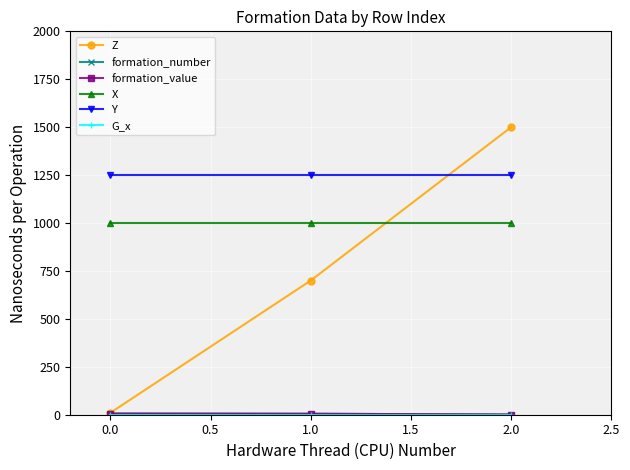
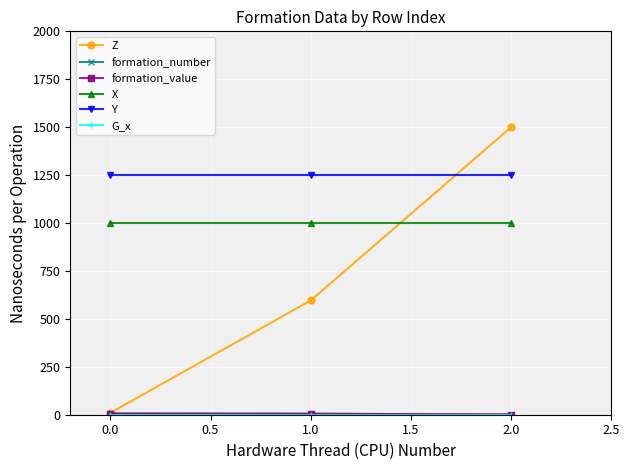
  {
    "Z": {
-     "1.0": 700,
+     "1.0": 600,
      "2.0": 1500
    },
    "X": {
      "0.0": 1000,
      "1.0": 1000,
      "2.0": 1000
    },
    "Y": {
      "0.0": 1250,
      "1.0": 1250,
      "2.0": 1250
    }
  }
